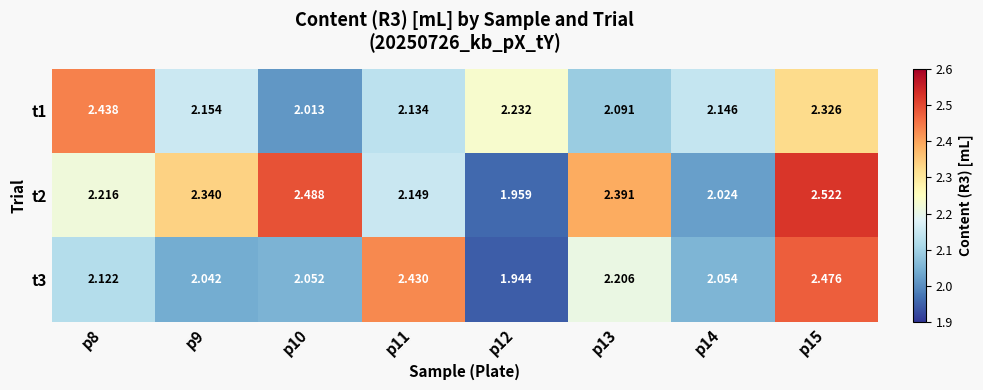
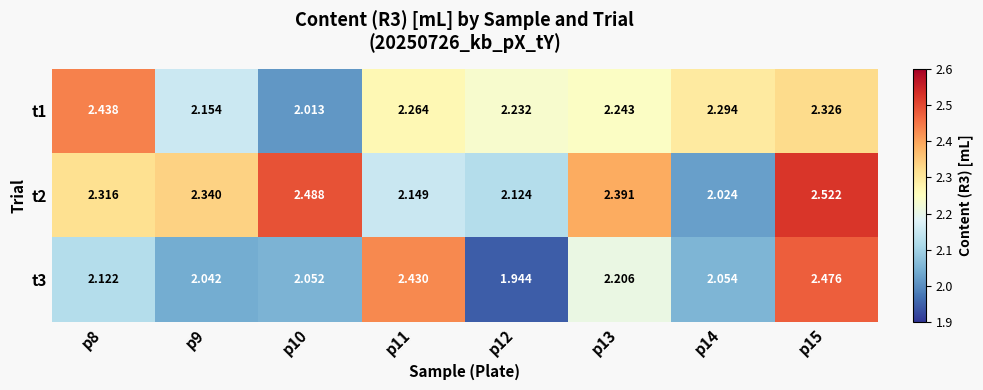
  {
    "t1": {
      "p8": 2.438,
      "p9": 2.154,
      "p10": 2.013,
-     "p11": 2.134,
+     "p11": 2.264,
      "p12": 2.232,
-     "p13": 2.091,
-     "p14": 2.146,
+     "p13": 2.243,
+     "p14": 2.294,
      "p15": 2.326
    },
    "t2": {
-     "p8": 2.216,
+     "p8": 2.316,
      "p9": 2.340,
      "p10": 2.488,
      "p11": 2.149,
-     "p12": 1.959,
+     "p12": 2.124,
      "p13": 2.391,
      "p14": 2.024,
      "p15": 2.522
    },
    "t3": {
      "p8": 2.122,
      "p9": 2.042,
      "p10": 2.052,
      "p11": 2.430,
      "p12": 1.944,
      "p13": 2.206,
      "p14": 2.054,
      "p15": 2.476
    }
  }
